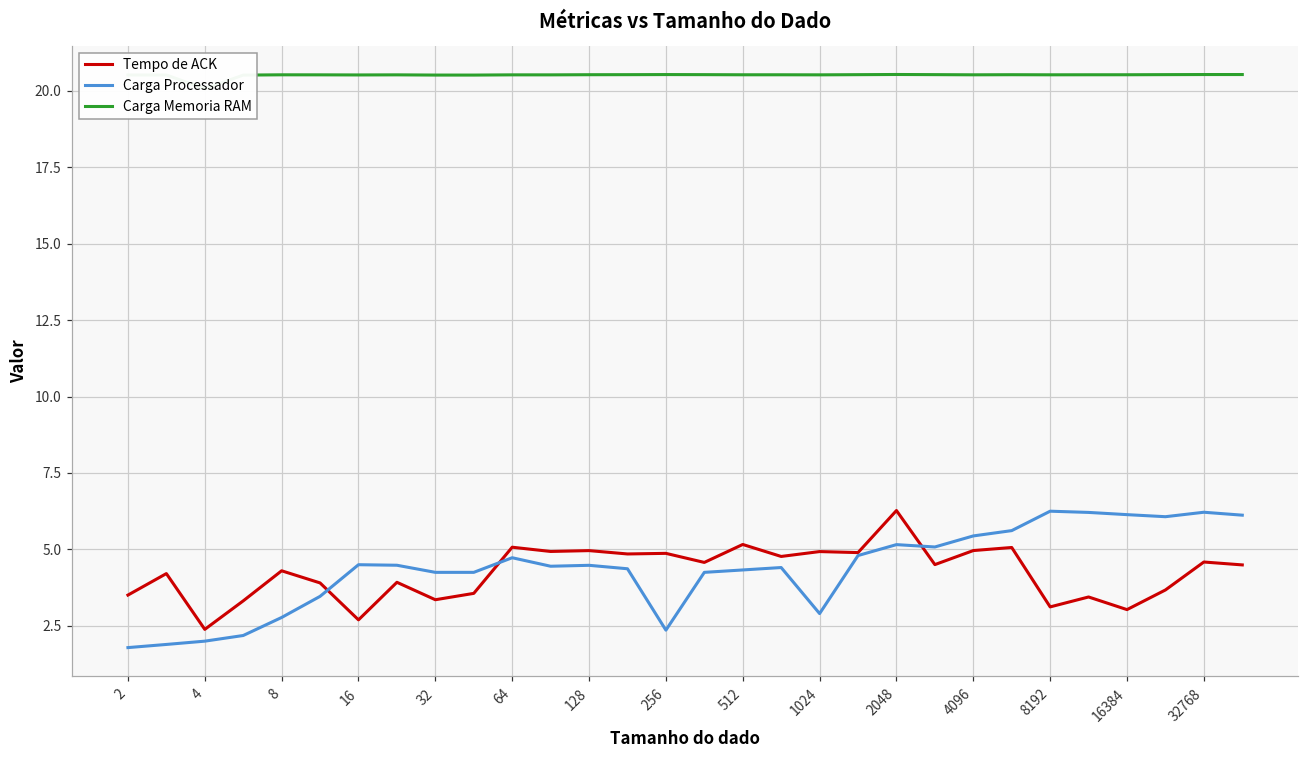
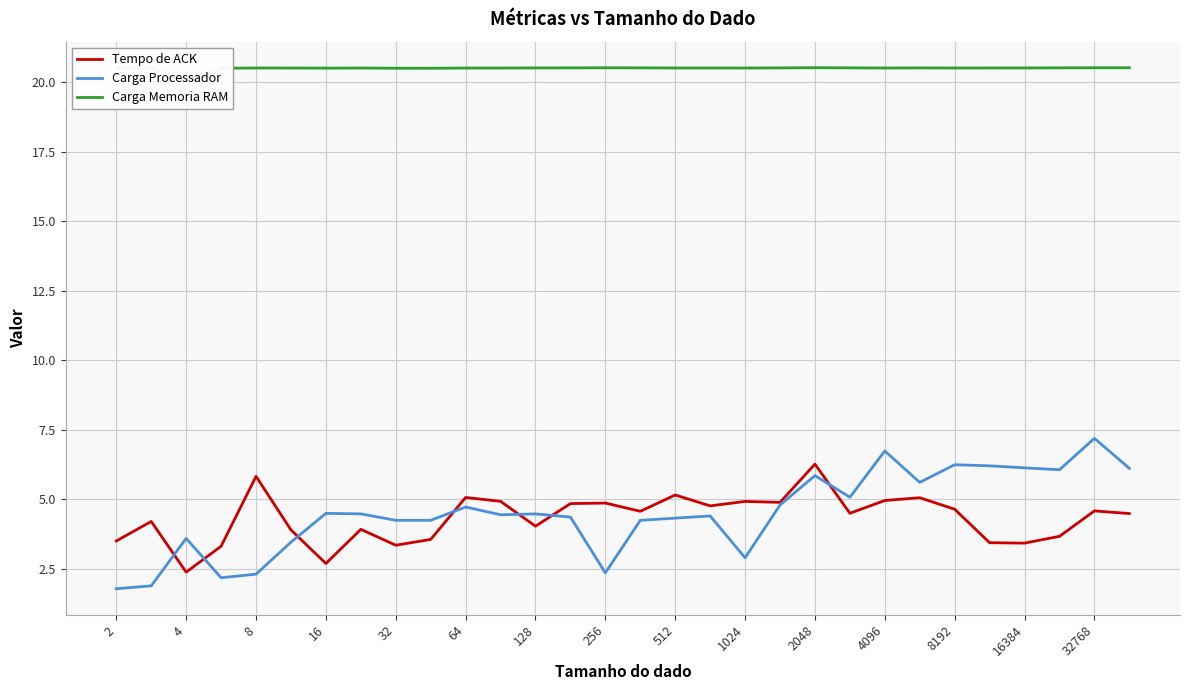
  {
    "Tempo de ACK": {
      "2": 3.5,
      "4": 2.4,
-     "8": 4.3,
+     "8": 5.8,
      "16": 2.7,
      "32": 3.4,
      "64": 5.1,
-     "128": 5.0,
+     "128": 4.0,
      "256": 4.9,
      "512": 5.2,
      "1024": 4.9,
      "2048": 6.3,
      "4096": 5.0,
-     "8192": 3.1,
-     "16384": 3.0,
+     "8192": 4.6,
+     "16384": 3.4,
      "32768": 4.6
    },
    "Carga Processador": {
      "2": 1.8,
-     "4": 2.0,
-     "8": 2.8,
+     "4": 3.6,
+     "8": 2.3,
      "16": 4.5,
      "32": 4.3,
      "64": 4.7,
      "128": 4.5,
      "256": 2.4,
      "512": 4.3,
      "1024": 2.9,
-     "2048": 5.2,
-     "4096": 5.4,
+     "2048": 5.9,
+     "4096": 6.7,
      "8192": 6.3,
      "16384": 6.1,
-     "32768": 6.2
+     "32768": 7.2
    },
    "Carga Memoria RAM": {
      "8": 20.5,
      "16": 20.5,
      "32": 20.5,
      "64": 20.5,
      "128": 20.5,
      "256": 20.5,
      "512": 20.5,
      "1024": 20.5,
      "2048": 20.5,
      "4096": 20.5,
      "8192": 20.5,
      "16384": 20.5,
      "32768": 20.5
    }
  }
